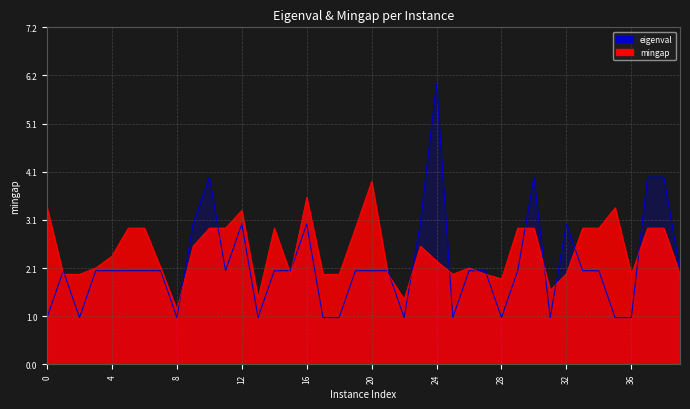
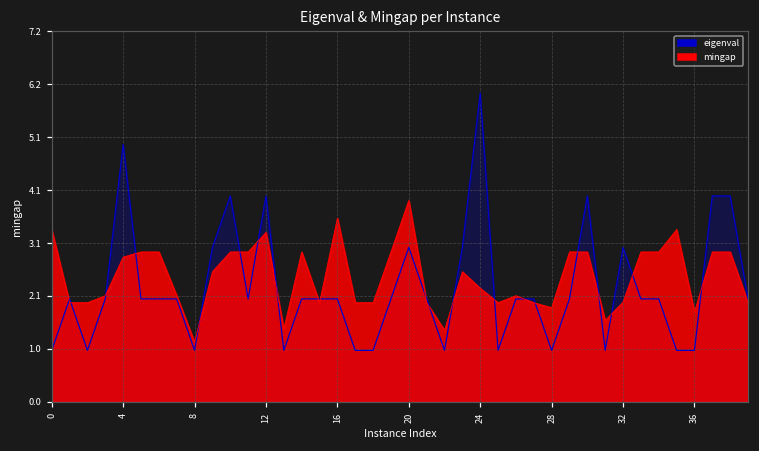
  {
    "eigenval": {
      "0": 1,
-     "4": 2,
+     "4": 5,
      "8": 1,
-     "12": 3,
-     "16": 3,
-     "20": 2,
+     "12": 4,
+     "16": 2,
+     "20": 3,
      "24": 6,
      "28": 1,
      "32": 3,
      "36": 1
    },
    "mingap": {
      "0": 3.3,
-     "4": 2.3,
+     "4": 2.8,
      "8": 1.2,
      "12": 3.3,
      "16": 3.6,
      "20": 3.9,
      "24": 2.2,
      "28": 1.8,
      "32": 1.9,
-     "36": 1.9
+     "36": 1.7
    }
  }
